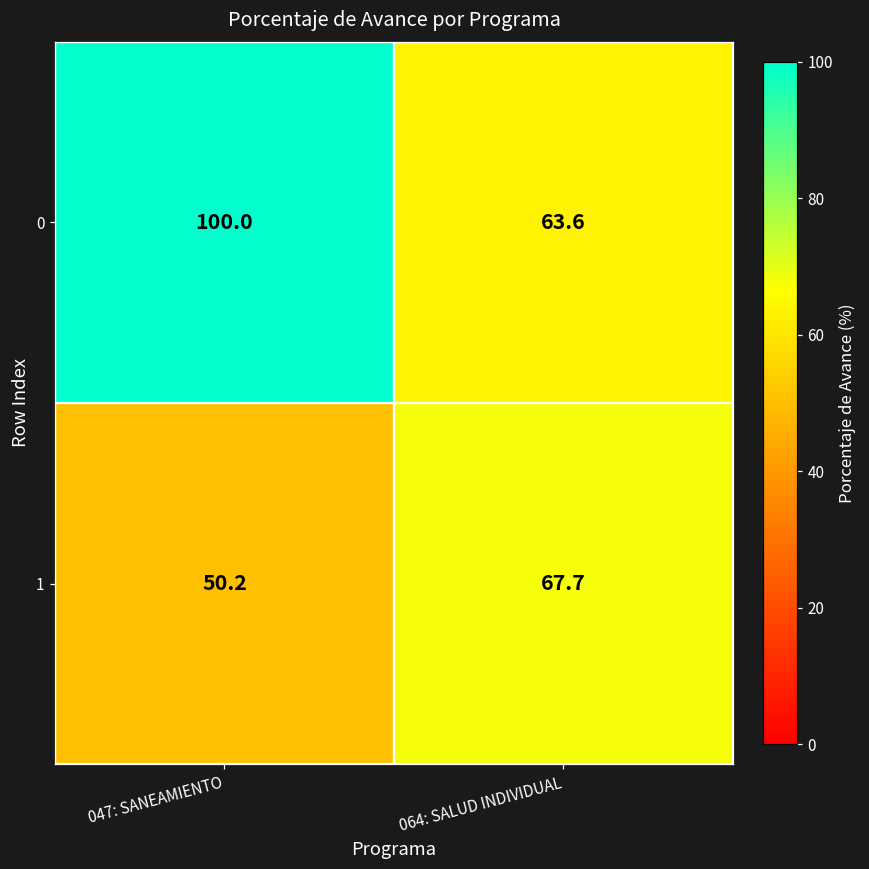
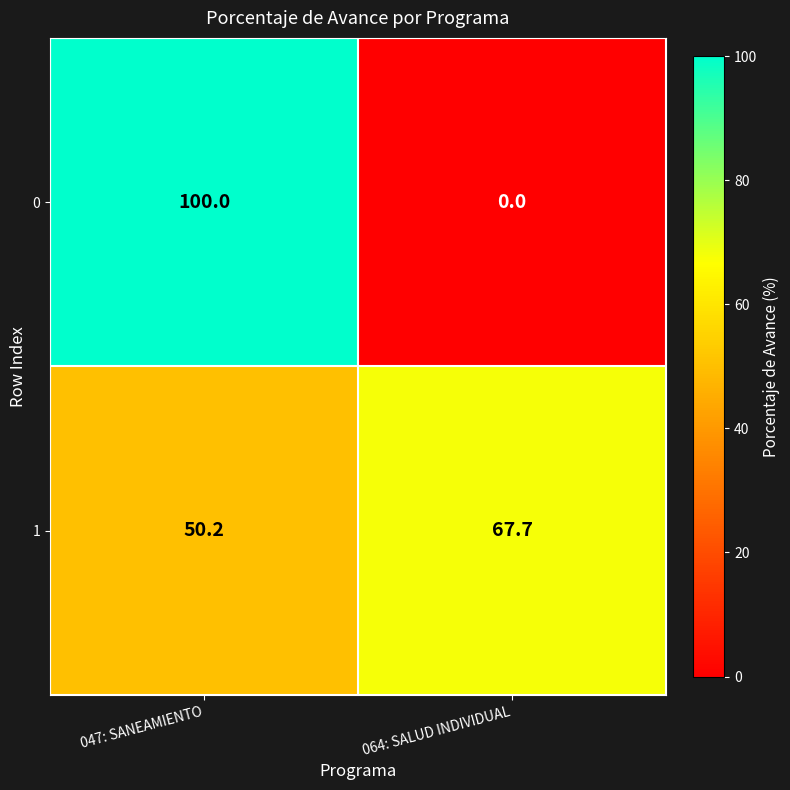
  {
    "0": {
      "047: SANEAMIENTO": 100.0,
-     "064: SALUD INDIVIDUAL": 63.6
+     "064: SALUD INDIVIDUAL": 0.0
    },
    "1": {
      "047: SANEAMIENTO": 50.2,
      "064: SALUD INDIVIDUAL": 67.7
    }
  }
